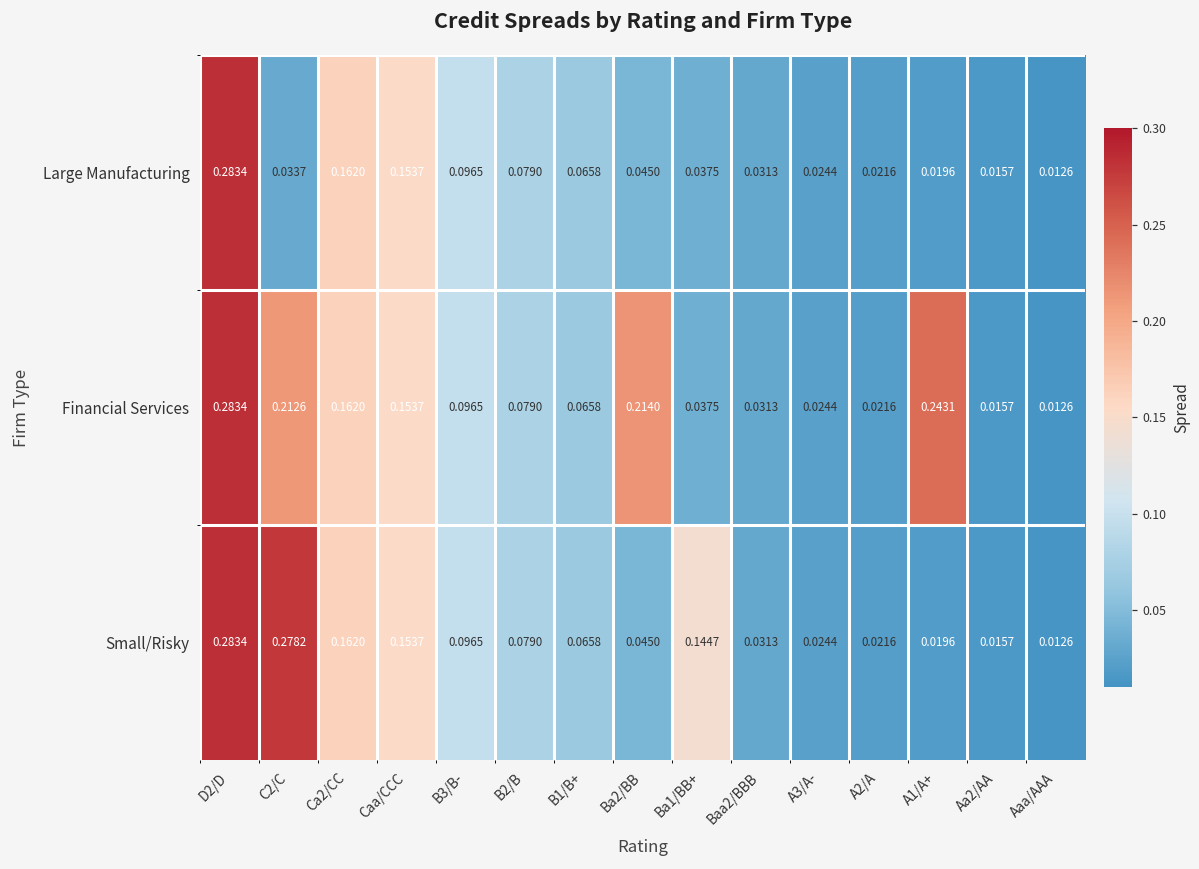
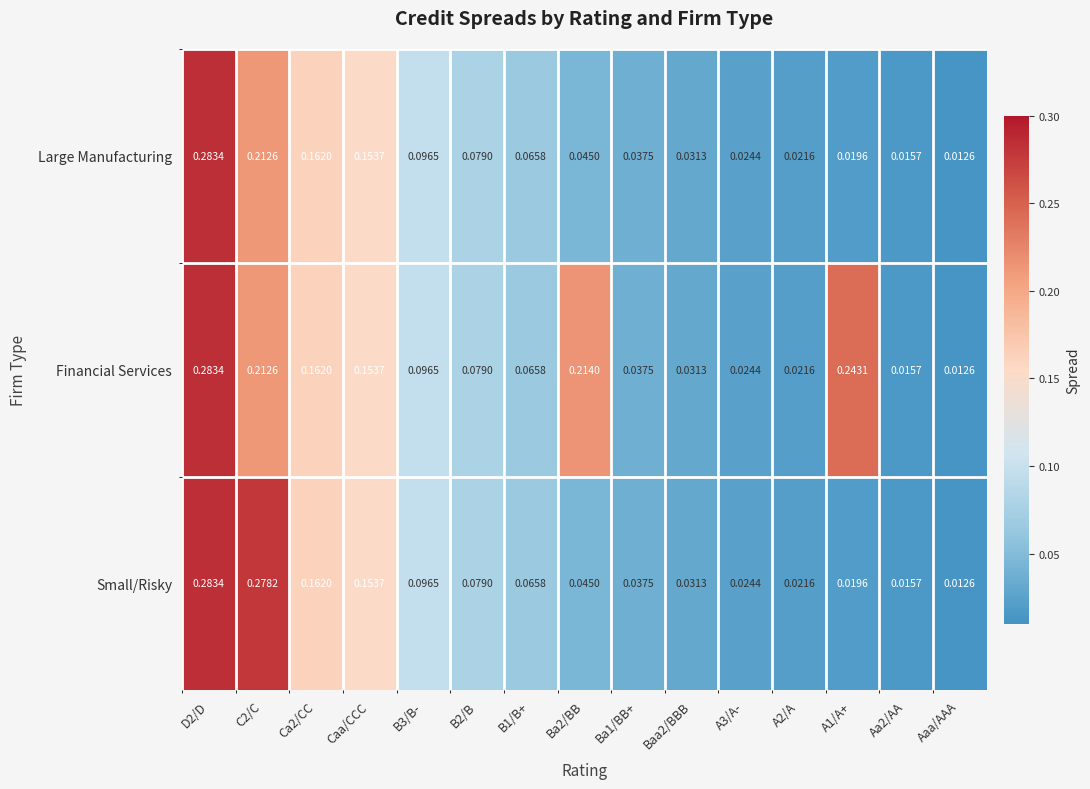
  {
    "Large Manufacturing": {
      "D2/D": 0.2834,
-     "C2/C": 0.0337,
+     "C2/C": 0.2126,
      "Ca2/CC": 0.1620,
      "Caa/CCC": 0.1537,
      "B3/B-": 0.0965,
      "B2/B": 0.0790,
      "B1/B+": 0.0658,
      "Ba2/BB": 0.0450,
      "Ba1/BB+": 0.0375,
      "Baa2/BBB": 0.0313,
      "A3/A-": 0.0244,
      "A2/A": 0.0216,
      "A1/A+": 0.0196,
      "Aa2/AA": 0.0157,
      "Aaa/AAA": 0.0126
    },
    "Financial Services": {
      "D2/D": 0.2834,
      "C2/C": 0.2126,
      "Ca2/CC": 0.1620,
      "Caa/CCC": 0.1537,
      "B3/B-": 0.0965,
      "B2/B": 0.0790,
      "B1/B+": 0.0658,
      "Ba2/BB": 0.2140,
      "Ba1/BB+": 0.0375,
      "Baa2/BBB": 0.0313,
      "A3/A-": 0.0244,
      "A2/A": 0.0216,
      "A1/A+": 0.2431,
      "Aa2/AA": 0.0157,
      "Aaa/AAA": 0.0126
    },
    "Small/Risky": {
      "D2/D": 0.2834,
      "C2/C": 0.2782,
      "Ca2/CC": 0.1620,
      "Caa/CCC": 0.1537,
      "B3/B-": 0.0965,
      "B2/B": 0.0790,
      "B1/B+": 0.0658,
      "Ba2/BB": 0.0450,
-     "Ba1/BB+": 0.1447,
+     "Ba1/BB+": 0.0375,
      "Baa2/BBB": 0.0313,
      "A3/A-": 0.0244,
      "A2/A": 0.0216,
      "A1/A+": 0.0196,
      "Aa2/AA": 0.0157,
      "Aaa/AAA": 0.0126
    }
  }
